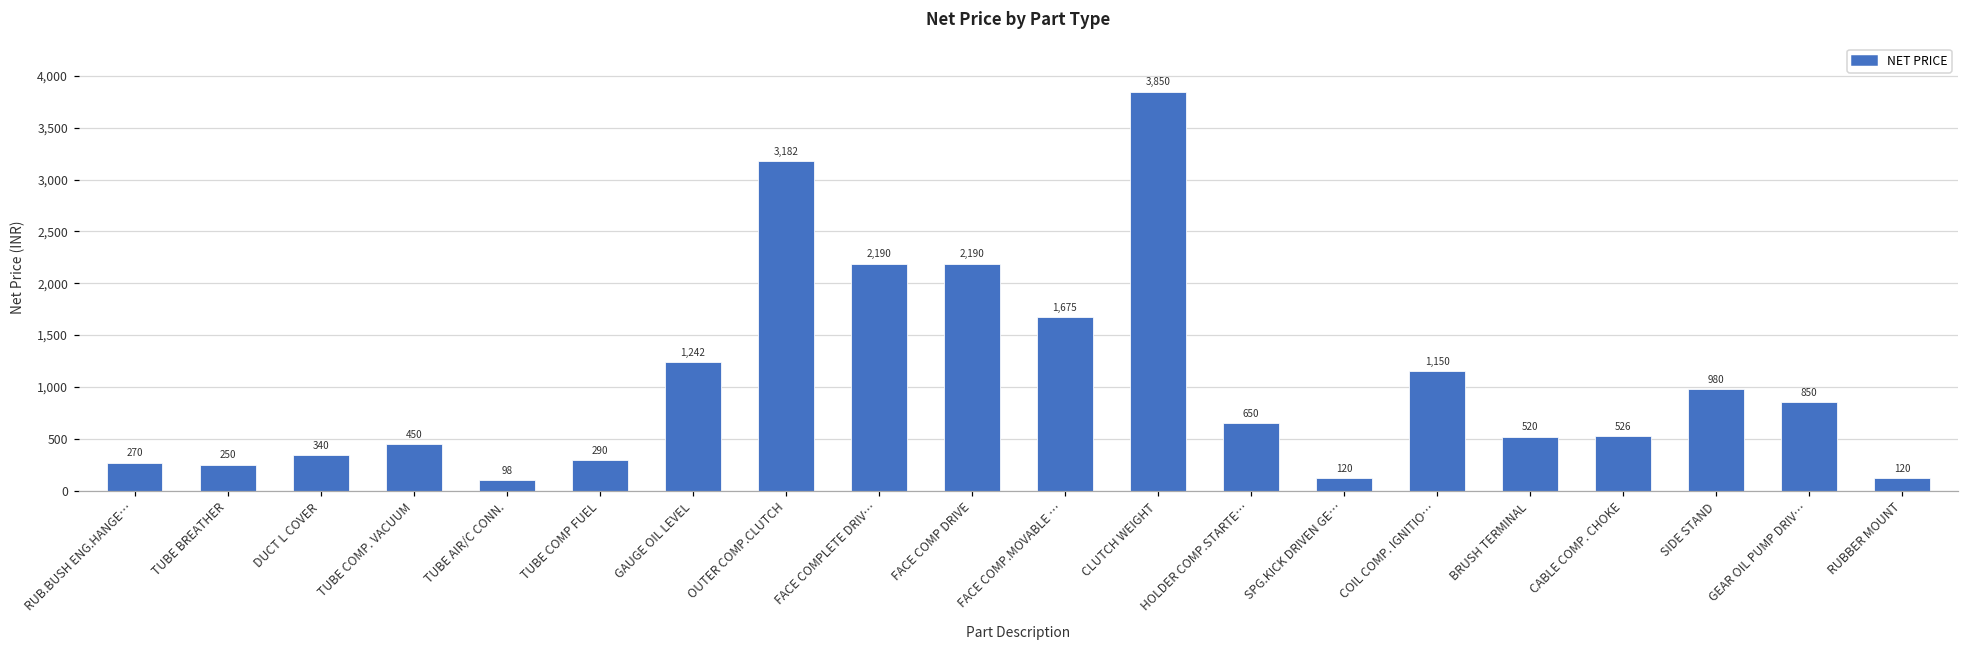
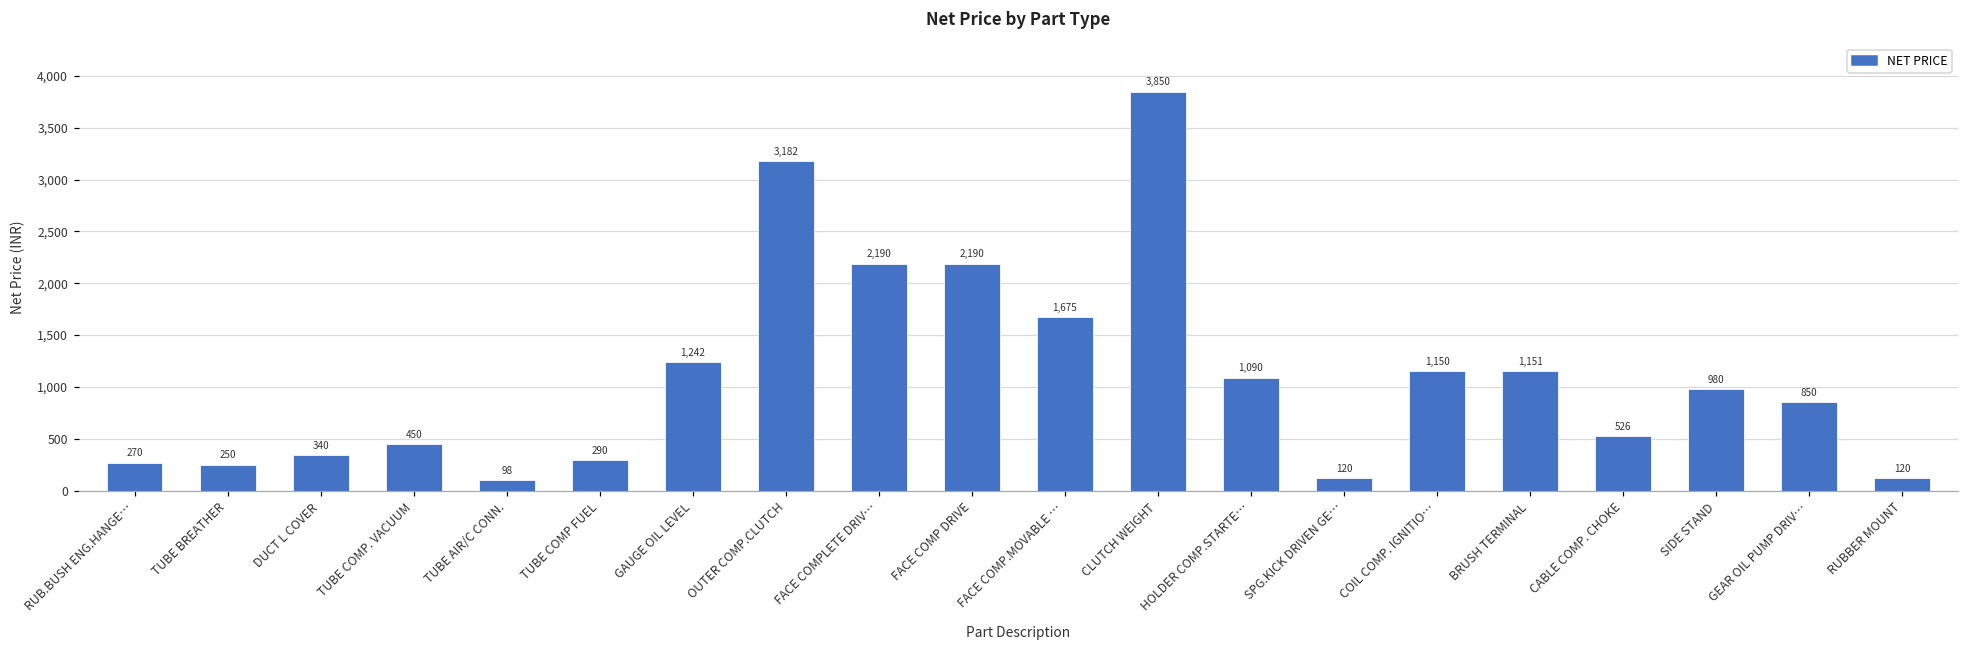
  {
    "RUB.BUSH ENG.HANGE…": "270",
    "TUBE BREATHER": "250",
    "DUCT L COVER": "340",
    "TUBE COMP. VACUUM": "450",
    "TUBE COMP FUEL": "290",
    "GAUGE OIL LEVEL": "1,242",
    "FACE COMPLETE DRIV…": "2,190",
    "FACE COMP DRIVE": "2,190",
    "FACE COMP.MOVABLE …": "1,675",
    "CLUTCH WEIGHT": "3,850",
-   "HOLDER COMP.STARTE…": "650",
+   "HOLDER COMP.STARTE…": "1,090",
    "SPG.KICK DRIVEN GE…": "120",
    "COIL COMP. IGNITIO…": "1,150",
-   "BRUSH TERMINAL": "520",
+   "BRUSH TERMINAL": "1,151",
    "CABLE COMP. CHOKE": "526",
    "SIDE STAND": "980",
    "GEAR OIL PUMP DRIV…": "850",
    "RUBBER MOUNT": "120"
  }
